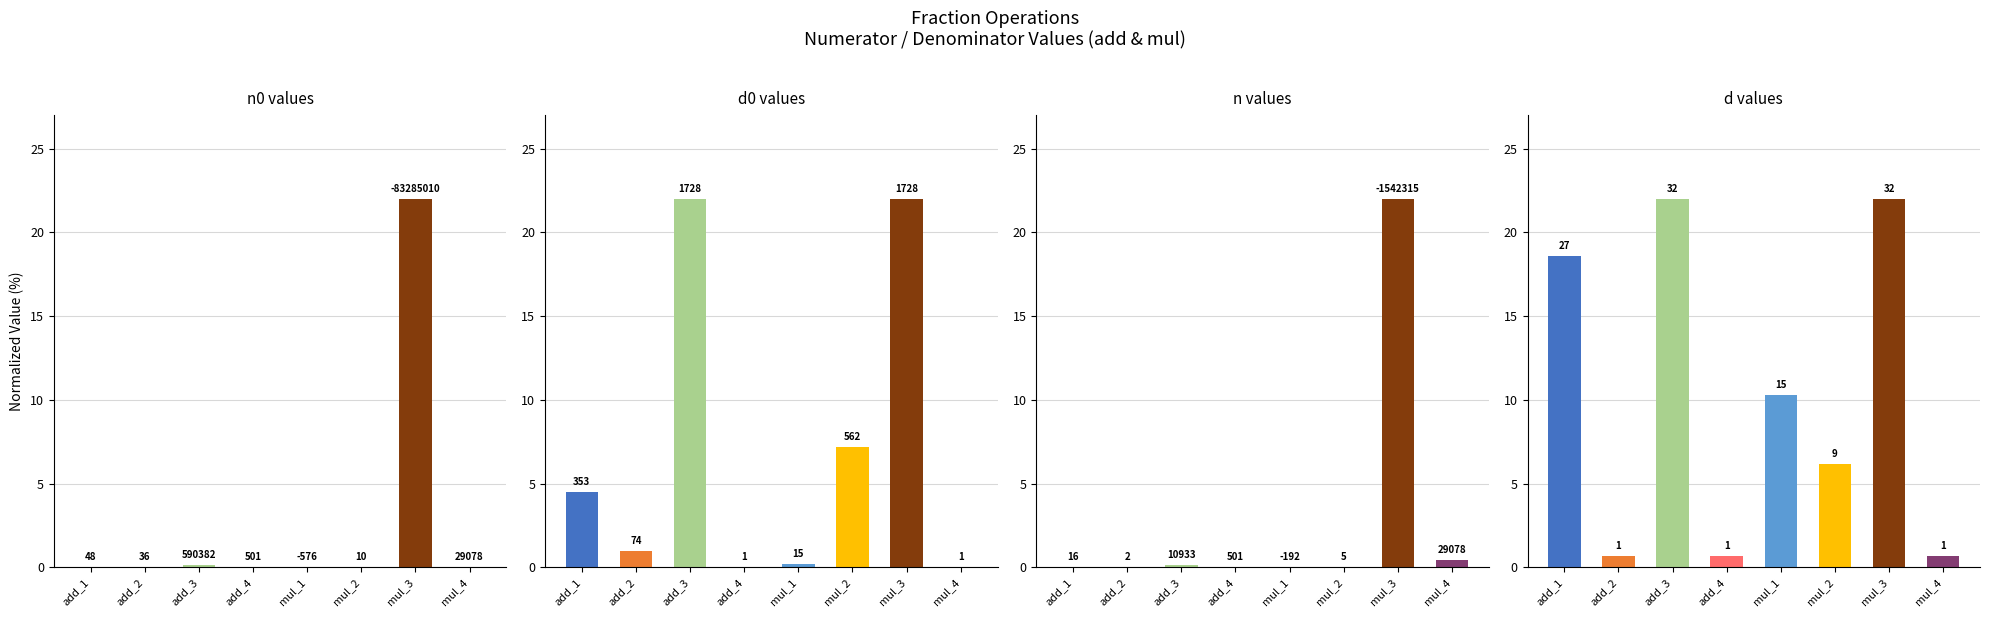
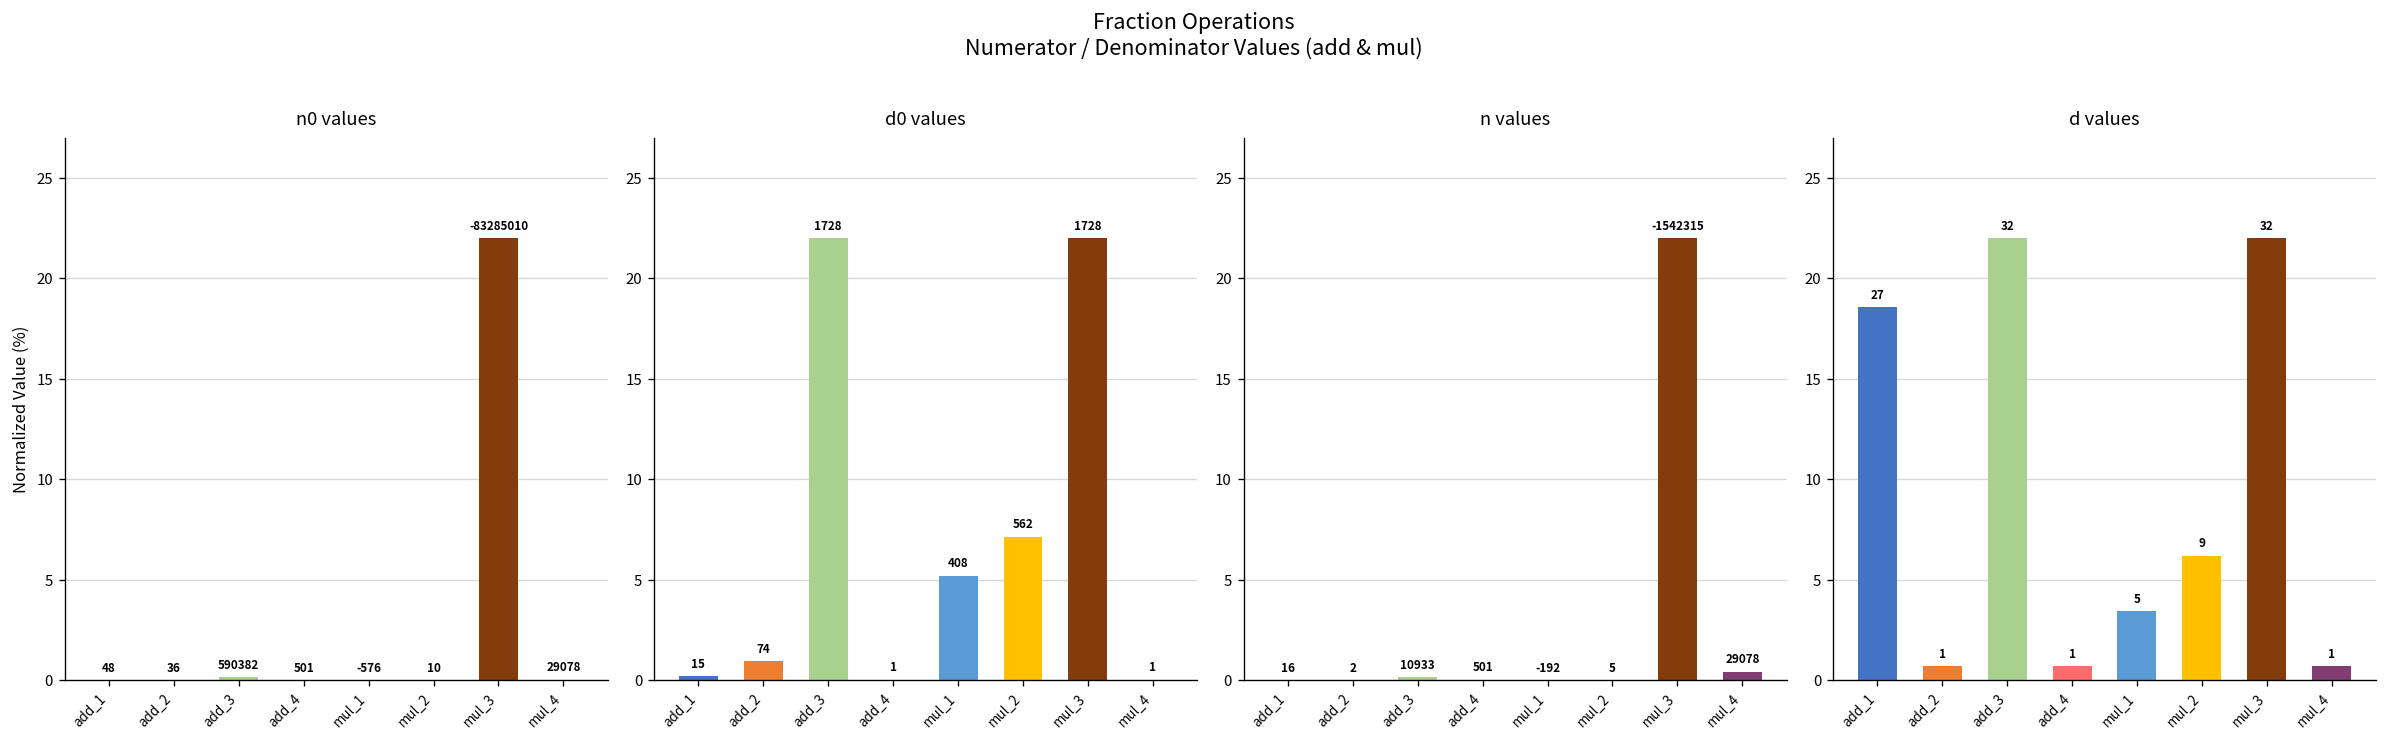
  {
    "d0 values": {
-     "add_1": 353,
-     "mul_1": 15
+     "add_1": 15,
+     "mul_1": 408
    },
    "d values": {
      "add_2": 1,
      "add_4": 1,
-     "mul_1": 15,
+     "mul_1": 5,
      "mul_4": 1
    }
  }
